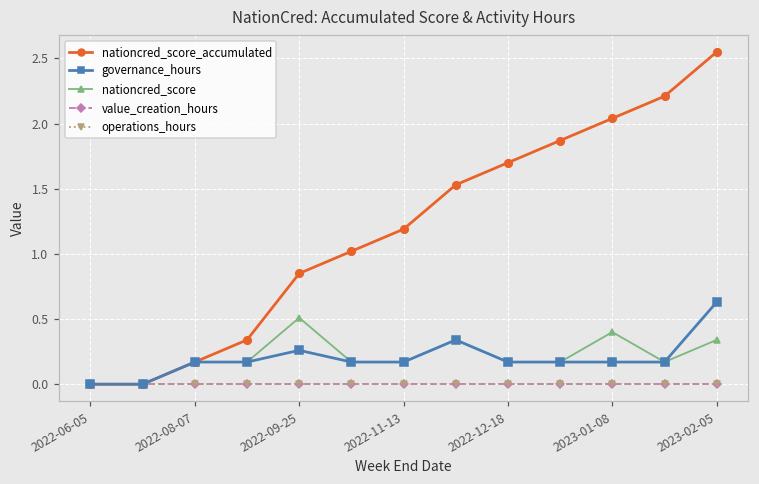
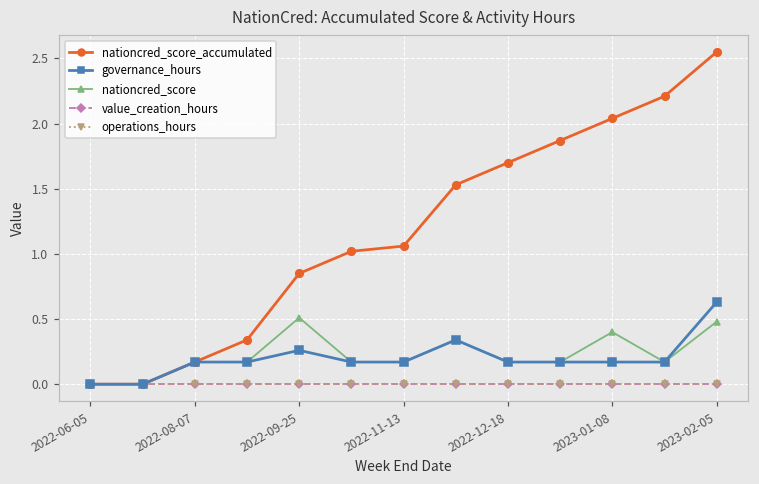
  {
    "nationcred_score_accumulated": {
      "2022-09-25": 0.85,
-     "2022-11-13": 1.19,
+     "2022-11-13": 1.06,
      "2022-12-18": 1.70,
      "2023-01-08": 2.04,
      "2023-02-05": 2.55
    },
    "governance_hours": {
      "2022-09-25": 0.26,
      "2023-01-08": 0.17,
      "2023-02-05": 0.63
    },
    "nationcred_score": {
      "2022-09-25": 0.51,
      "2023-01-08": 0.40,
-     "2023-02-05": 0.34
+     "2023-02-05": 0.48
    },
    "operations_hours": {
      "2022-08-07": 0.00,
      "2022-09-25": 0.00,
      "2022-11-13": 0.00,
      "2022-12-18": 0.00,
      "2023-01-08": 0.00,
      "2023-02-05": 0.00
    }
  }
